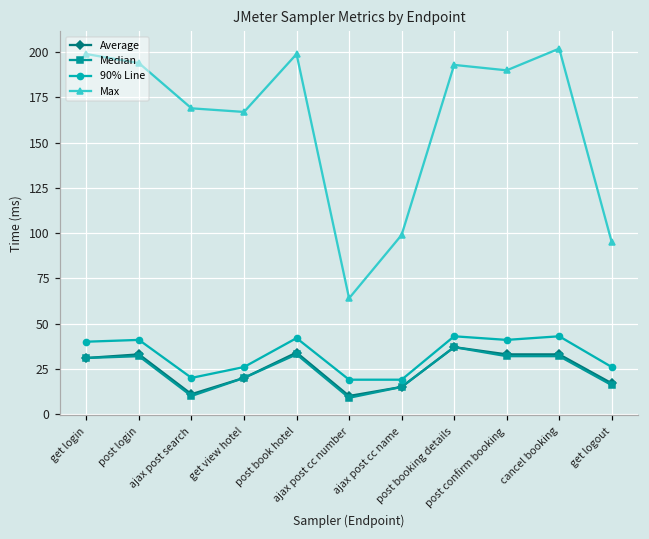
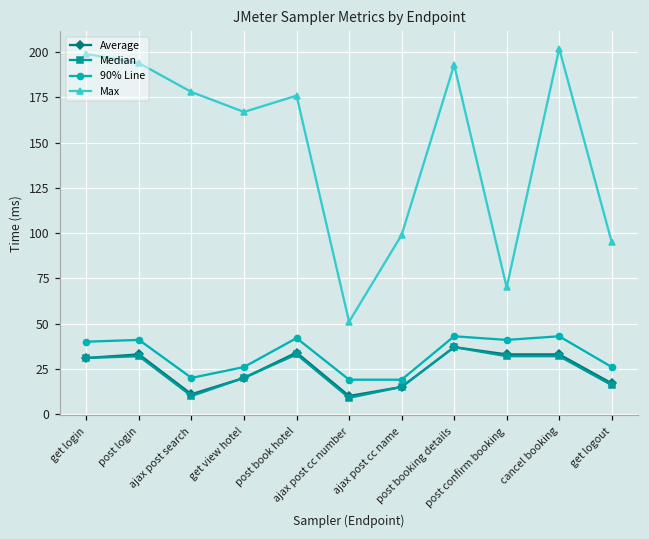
  {
    "Max": {
-     "ajax post search": 169,
+     "ajax post search": 178,
      "get view hotel": 167,
-     "post book hotel": 199,
-     "ajax post cc number": 64,
+     "post book hotel": 176,
+     "ajax post cc number": 51,
      "ajax post cc name": 99,
      "post booking details": 193,
-     "post confirm booking": 190,
+     "post confirm booking": 70,
      "cancel booking": 202,
      "get logout": 95
    }
  }
